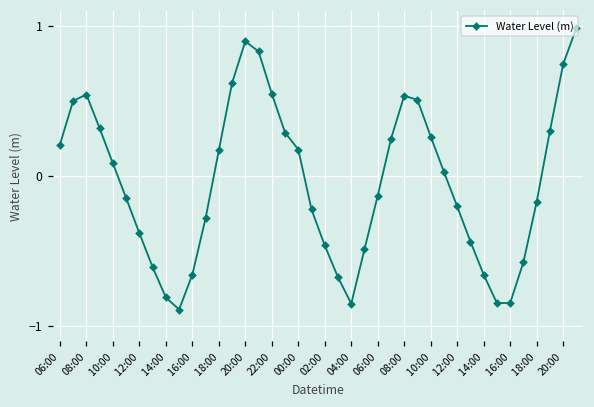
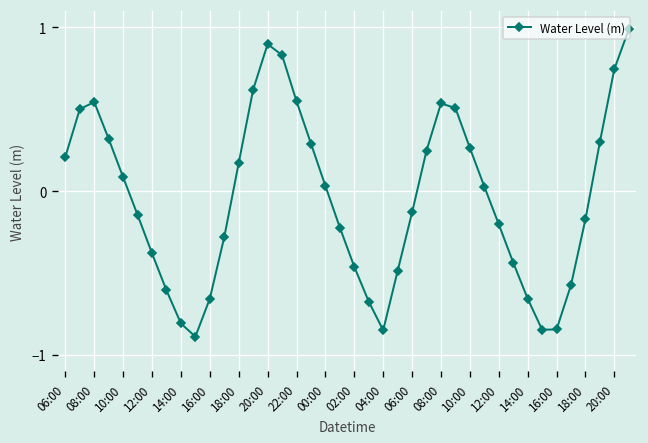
  {
    "22:00": 0.55,
-   "00:00": 0.18,
+   "00:00": 0.03,
    "02:00": -0.46,
    "04:00": -0.85
  }
